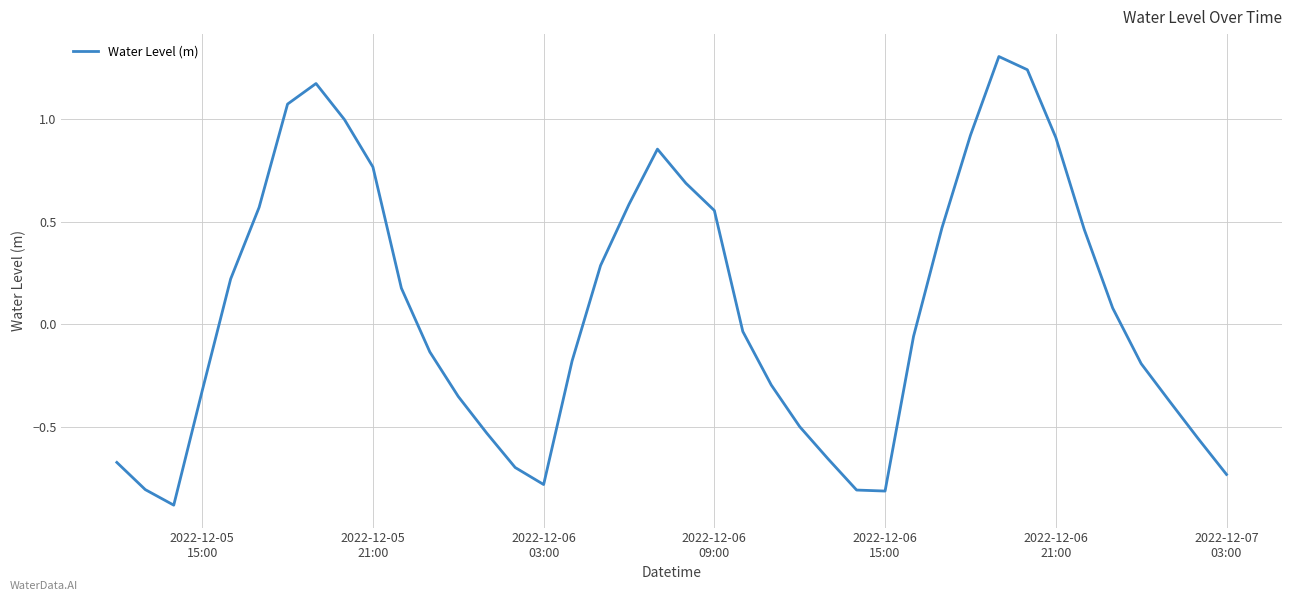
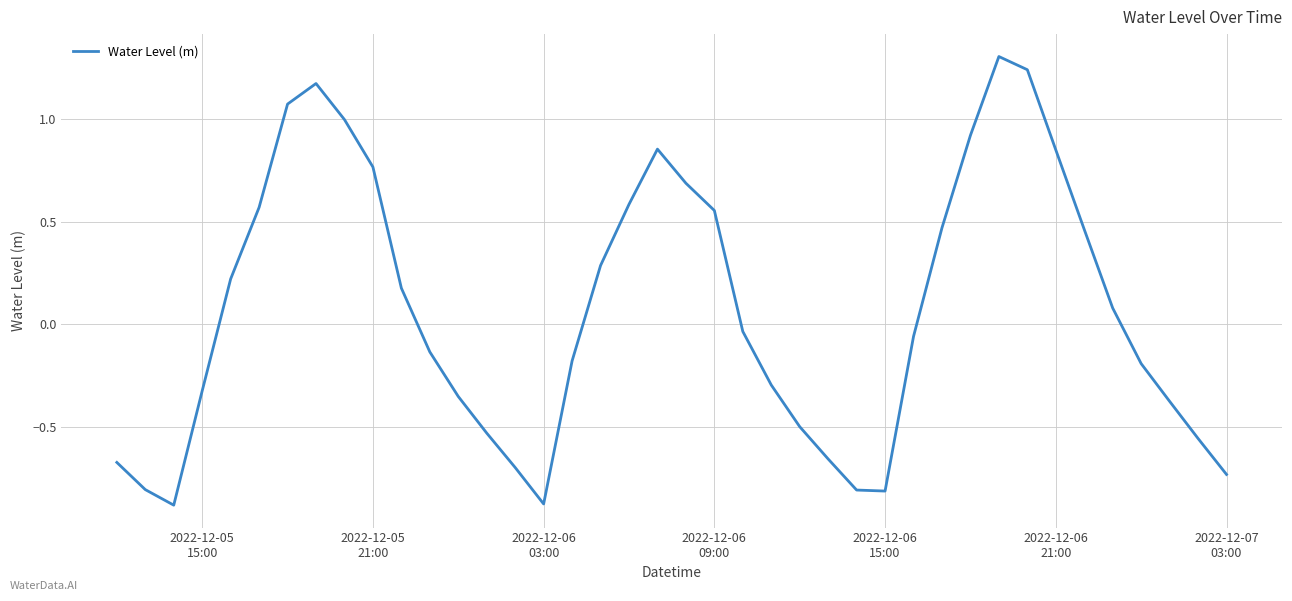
  {
    "2022-12-05 15:00": -0.33,
    "2022-12-05 21:00": 0.77,
-   "2022-12-06 03:00": -0.78,
+   "2022-12-06 03:00": -0.88,
    "2022-12-06 09:00": 0.55,
    "2022-12-06 15:00": -0.81,
-   "2022-12-06 21:00": 0.91,
+   "2022-12-06 21:00": 0.85,
    "2022-12-07 03:00": -0.73
  }
